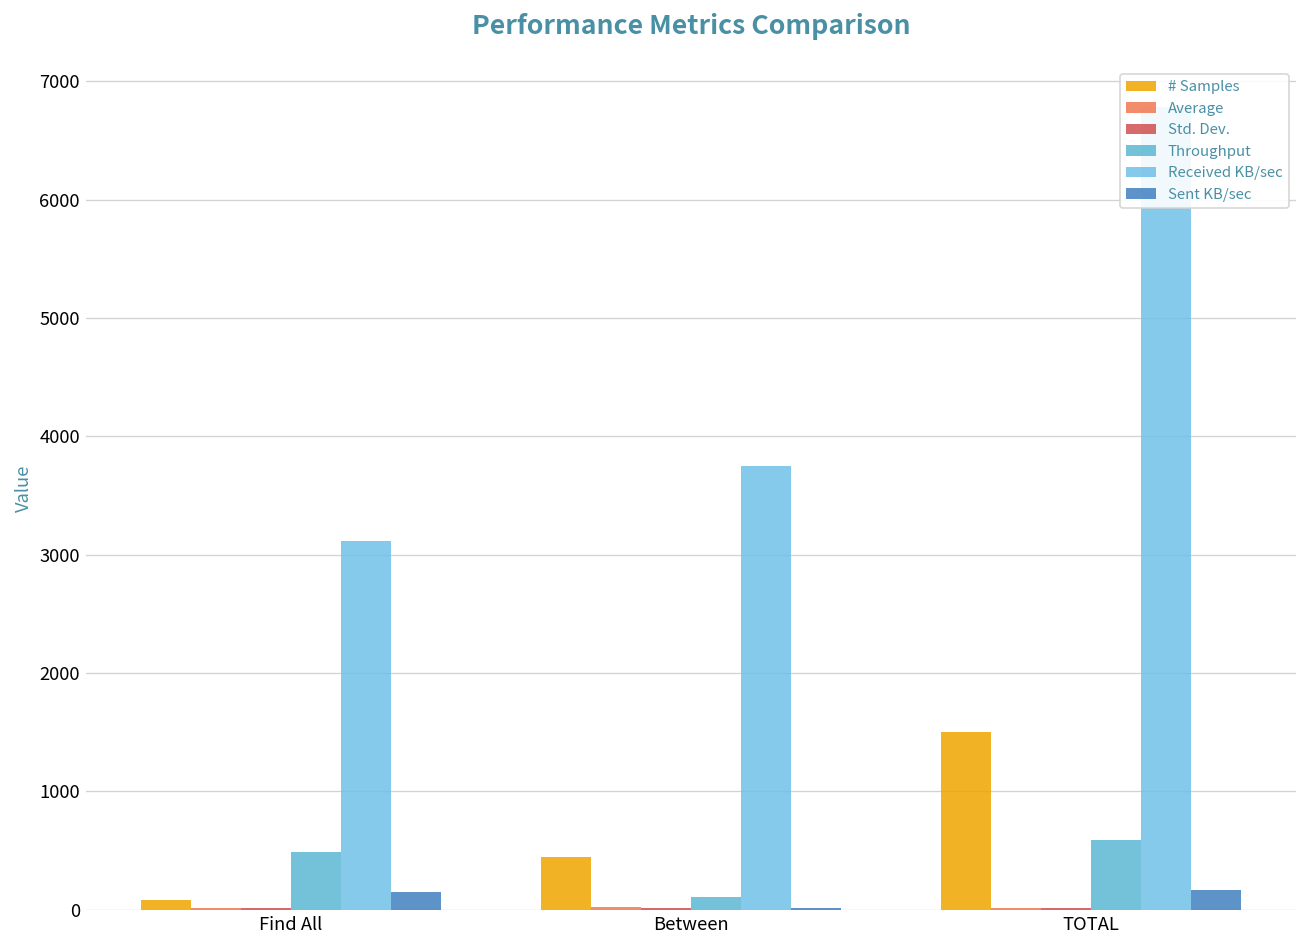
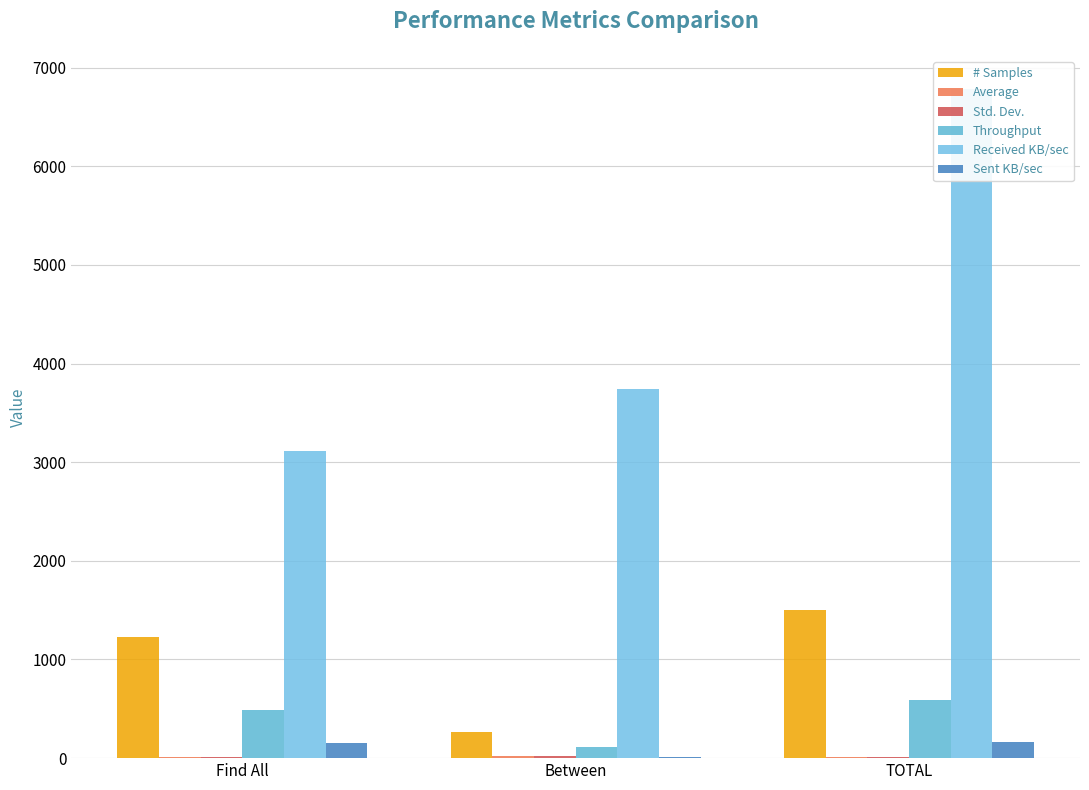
  {
    "# Samples": {
-     "Find All": 100,
-     "Between": 400,
+     "Find All": 1200,
+     "Between": 300,
      "TOTAL": 1500
    },
    "Sent KB/sec": {
      "Find All": 200,
      "TOTAL": 200
    }
  }
